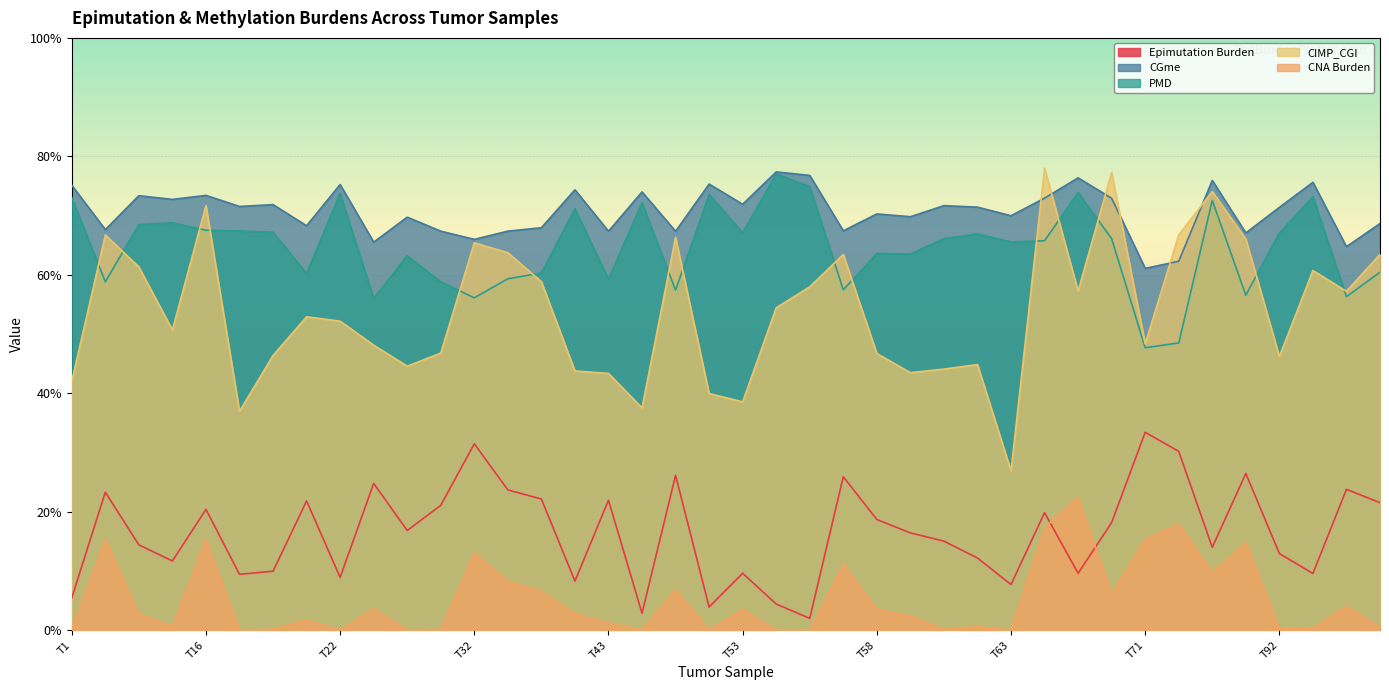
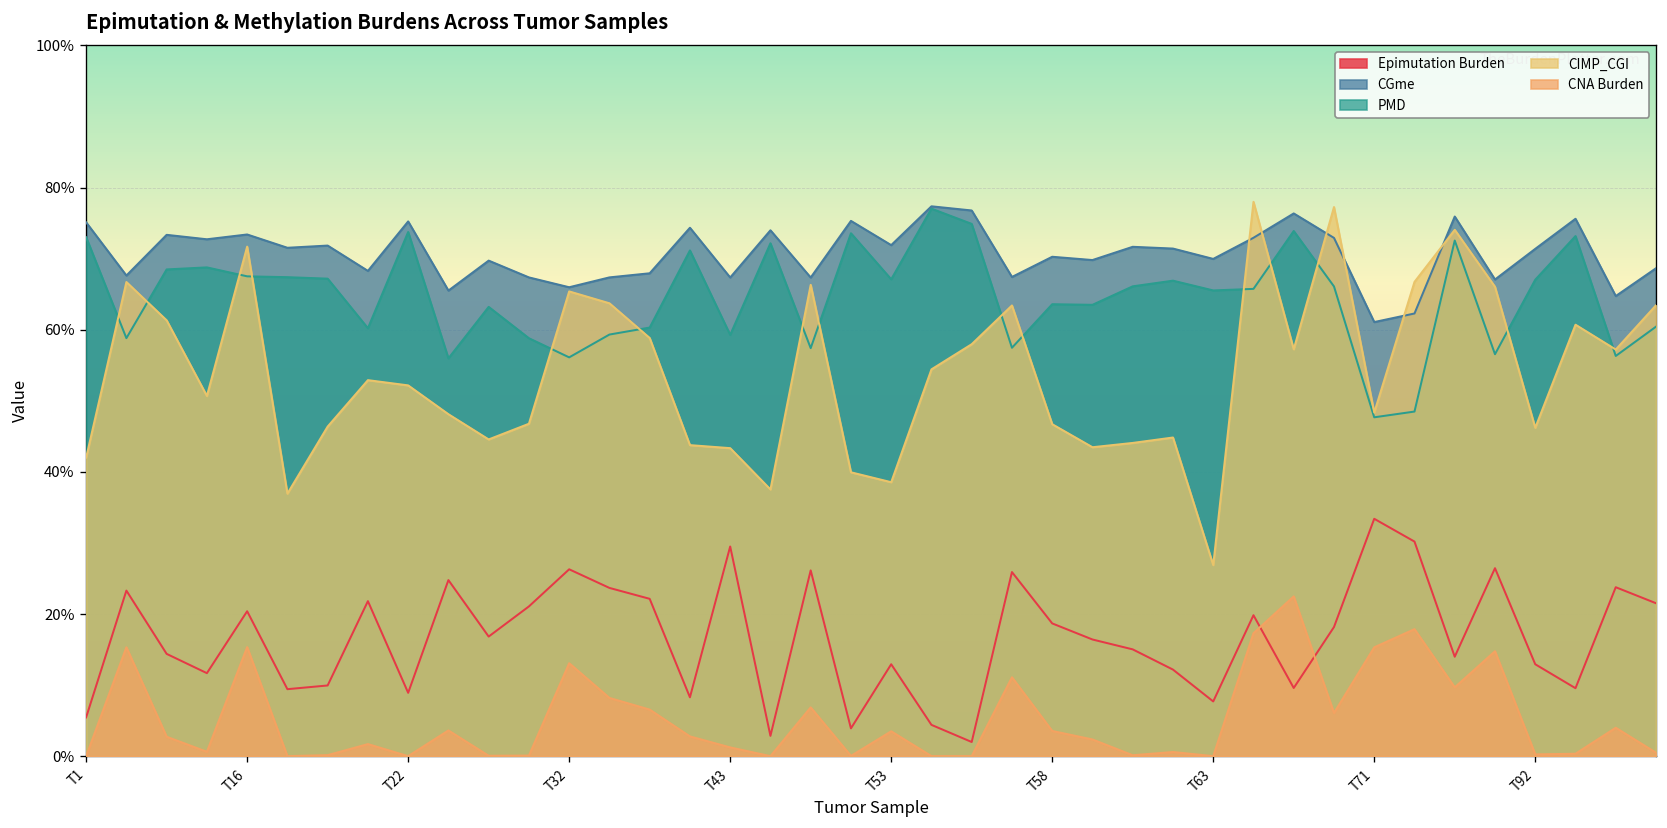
  {
    "Epimutation Burden": {
      "T1": "5%",
      "T16": "20%",
      "T22": "9%",
-     "T32": "31%",
-     "T43": "22%",
-     "T53": "10%",
+     "T32": "26%",
+     "T43": "29%",
+     "T53": "13%",
      "T58": "19%",
      "T63": "8%",
      "T71": "33%",
      "T92": "13%"
    }
  }
